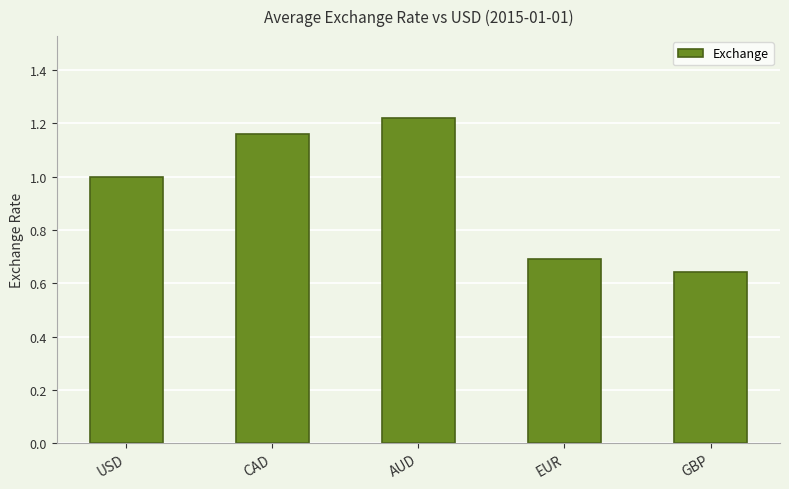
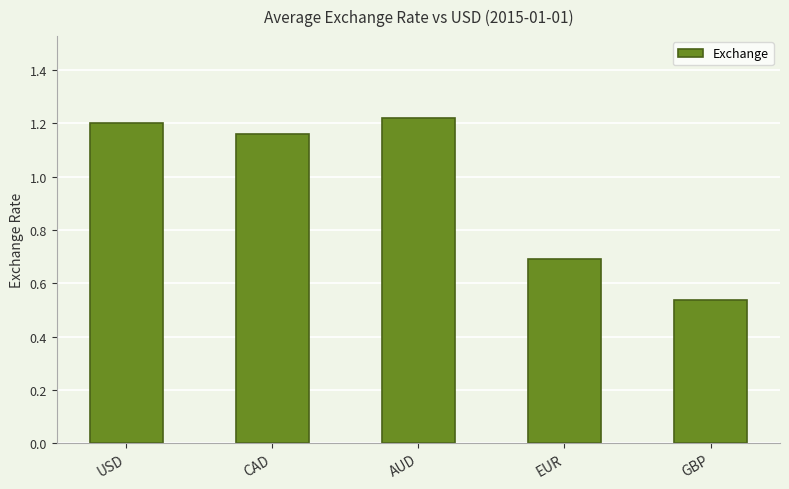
  {
-   "USD": 1.0,
+   "USD": 1.2,
    "CAD": 1.16,
    "AUD": 1.22,
    "EUR": 0.69,
-   "GBP": 0.64
+   "GBP": 0.54
  }
